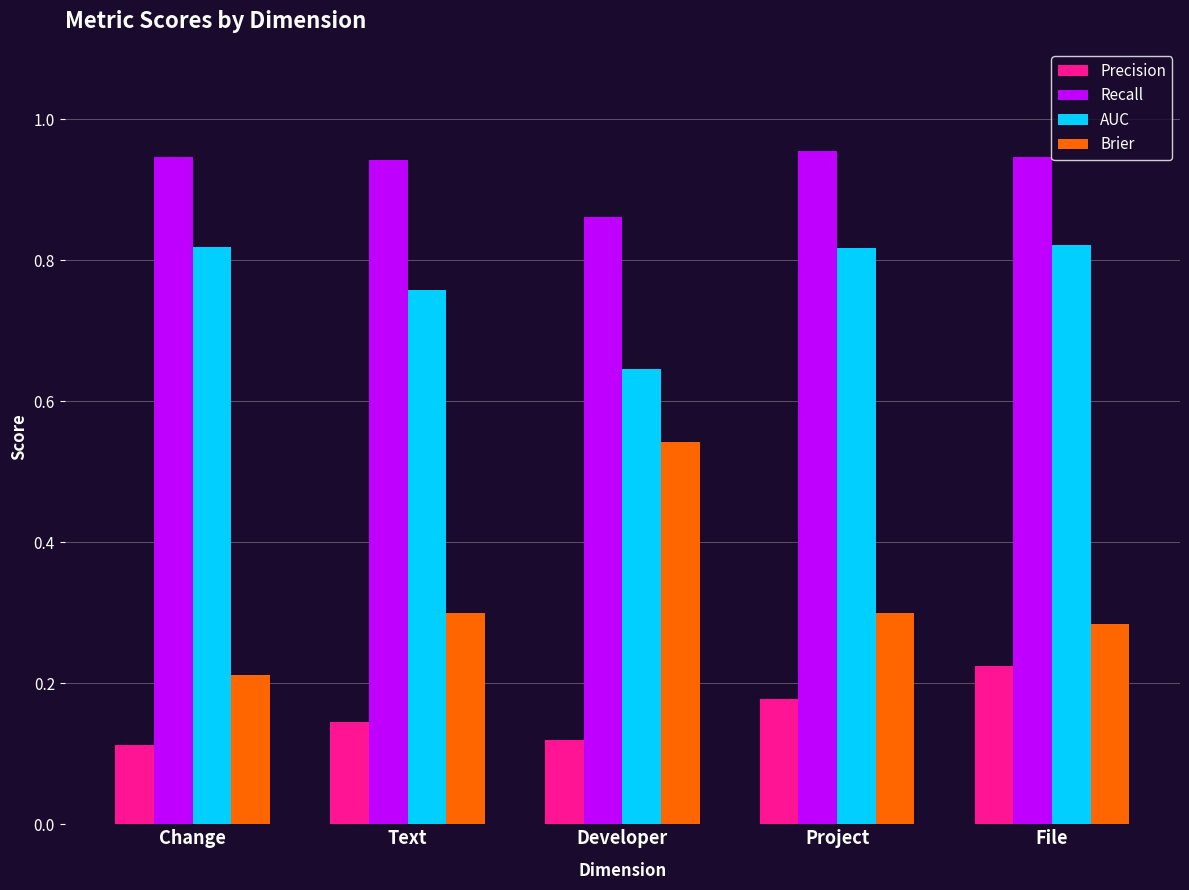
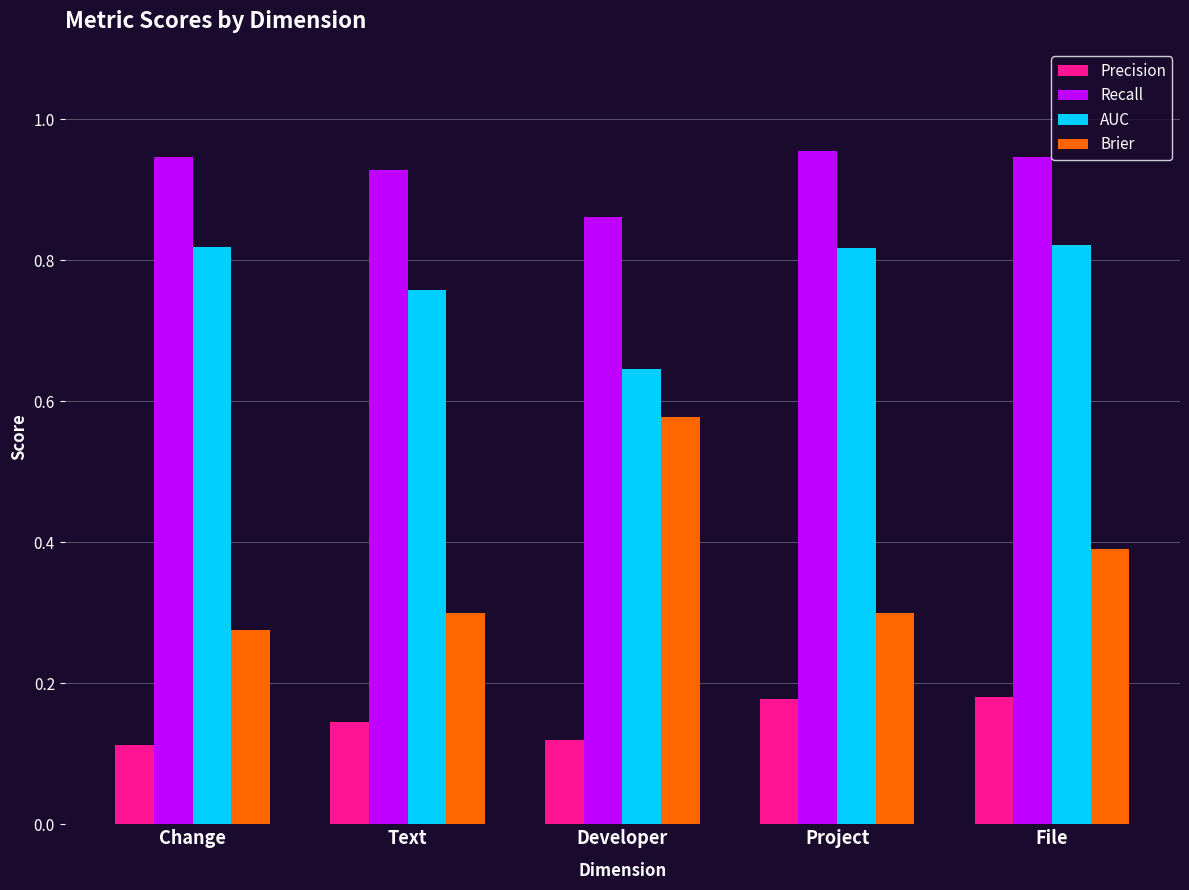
  {
    "Precision": {
      "Change": 0.11,
      "Text": 0.15,
      "Developer": 0.12,
      "Project": 0.18,
-     "File": 0.22
+     "File": 0.18
    },
    "Recall": {
      "Change": 0.95,
-     "Text": 0.94,
+     "Text": 0.93,
      "Developer": 0.86,
      "Project": 0.96,
      "File": 0.95
    },
    "AUC": {
      "Change": 0.82,
      "Text": 0.76,
      "Developer": 0.65,
      "Project": 0.82,
      "File": 0.82
    },
    "Brier": {
-     "Change": 0.21,
+     "Change": 0.28,
      "Text": 0.30,
-     "Developer": 0.54,
+     "Developer": 0.58,
      "Project": 0.30,
-     "File": 0.28
+     "File": 0.39
    }
  }
